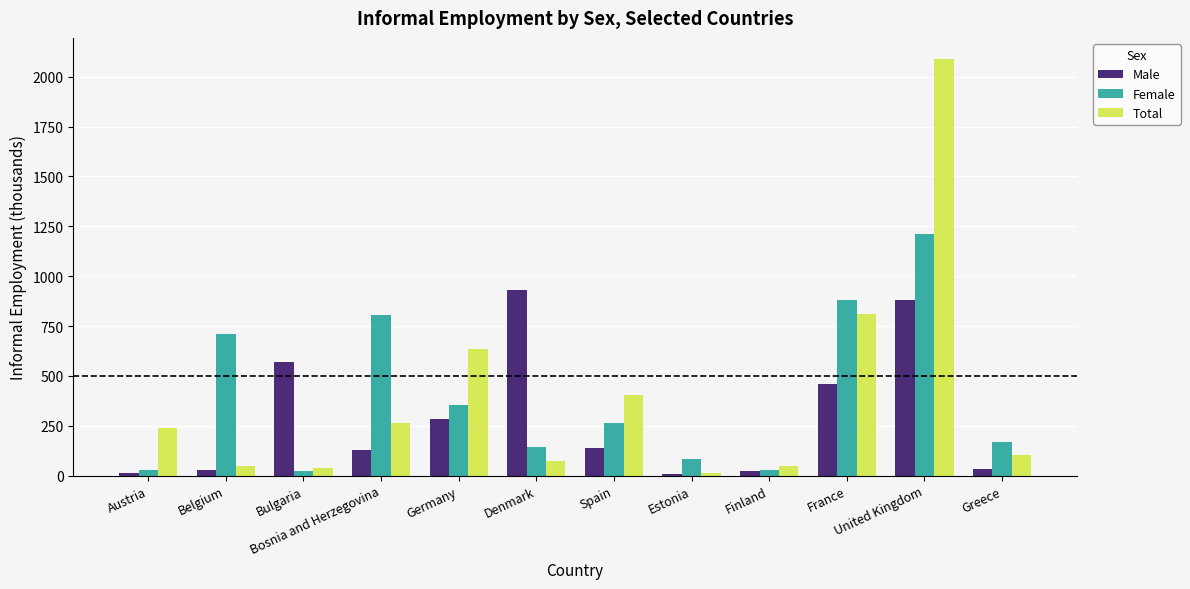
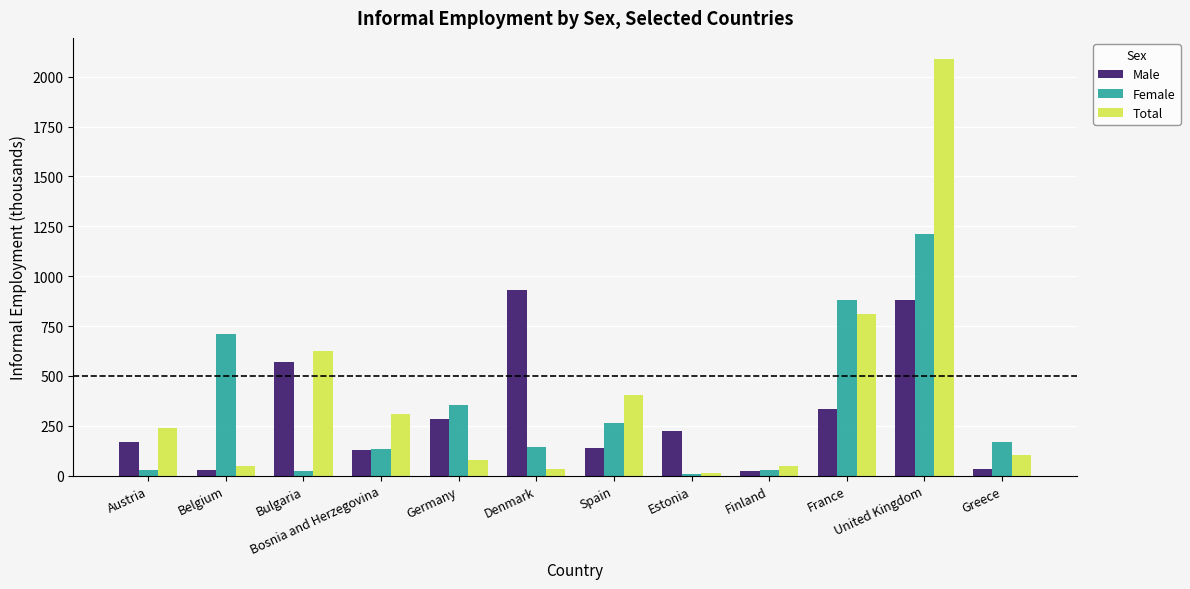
  {
    "Male": {
-     "Austria": 10,
+     "Austria": 170,
      "Belgium": 30,
      "Bulgaria": 570,
      "Bosnia and Herzegovina": 130,
      "Germany": 280,
      "Denmark": 930,
      "Spain": 140,
-     "Estonia": 10,
+     "Estonia": 220,
      "Finland": 20,
-     "France": 460,
+     "France": 340,
      "United Kingdom": 880,
      "Greece": 30
    },
    "Female": {
      "Austria": 30,
      "Belgium": 710,
      "Bulgaria": 30,
-     "Bosnia and Herzegovina": 800,
+     "Bosnia and Herzegovina": 130,
      "Germany": 350,
      "Denmark": 140,
      "Spain": 260,
-     "Estonia": 80,
+     "Estonia": 10,
      "Finland": 30,
      "France": 880,
      "United Kingdom": 1210,
      "Greece": 170
    },
    "Total": {
      "Austria": 240,
      "Belgium": 50,
-     "Bulgaria": 40,
-     "Bosnia and Herzegovina": 260,
-     "Germany": 640,
-     "Denmark": 70,
+     "Bulgaria": 620,
+     "Bosnia and Herzegovina": 310,
+     "Germany": 80,
+     "Denmark": 30,
      "Spain": 400,
      "Estonia": 10,
      "Finland": 50,
      "France": 810,
      "United Kingdom": 2090,
      "Greece": 110
    }
  }
